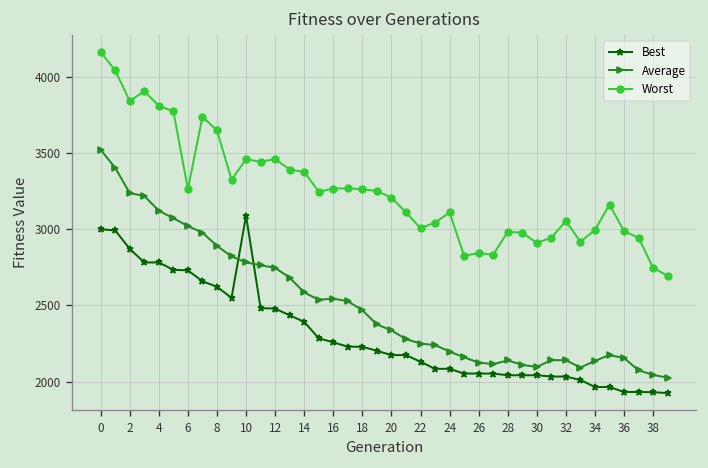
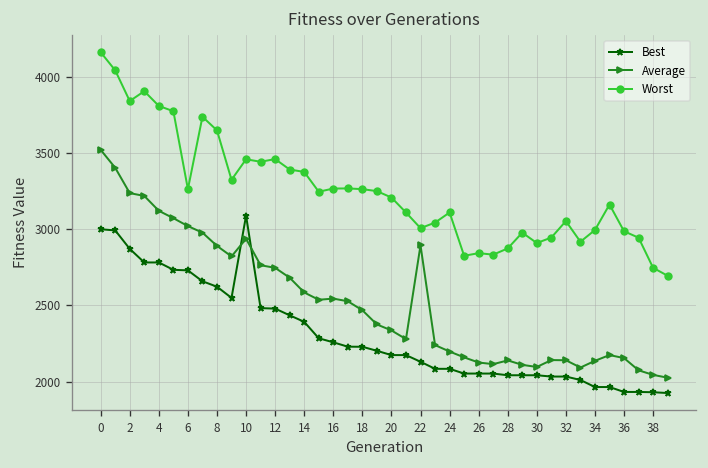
  {
    "Best": {
      "0": 3000,
      "2": 2870,
      "4": 2780,
      "6": 2730,
      "8": 2620,
      "10": 3090,
      "12": 2480,
      "14": 2390,
      "16": 2260,
      "18": 2230,
      "20": 2170,
      "22": 2130,
      "24": 2080,
      "26": 2050,
      "28": 2040,
      "30": 2040,
      "32": 2030,
      "34": 1960,
      "36": 1930,
      "38": 1930
    },
    "Average": {
      "0": 3520,
      "2": 3240,
      "4": 3120,
      "6": 3020,
      "8": 2890,
-     "10": 2780,
+     "10": 2940,
      "12": 2750,
      "14": 2580,
      "16": 2540,
      "18": 2470,
      "20": 2340,
-     "22": 2250,
+     "22": 2890,
      "24": 2200,
      "26": 2120,
      "28": 2140,
      "30": 2100,
      "32": 2140,
      "34": 2140,
      "36": 2150,
      "38": 2040
    },
    "Worst": {
      "0": 4160,
      "2": 3840,
      "4": 3810,
      "6": 3260,
      "8": 3650,
      "10": 3460,
      "12": 3460,
      "14": 3370,
      "16": 3270,
      "18": 3260,
      "20": 3210,
      "22": 3010,
      "24": 3110,
      "26": 2840,
-     "28": 2980,
+     "28": 2870,
      "30": 2910,
      "32": 3050,
      "34": 2990,
      "36": 2990,
      "38": 2750
    }
  }
